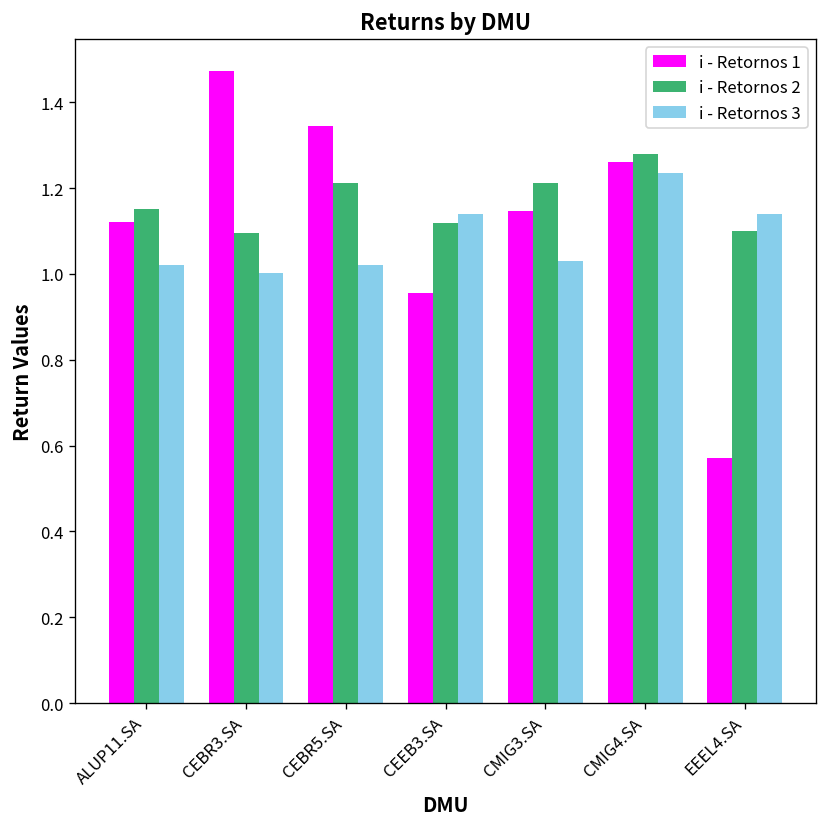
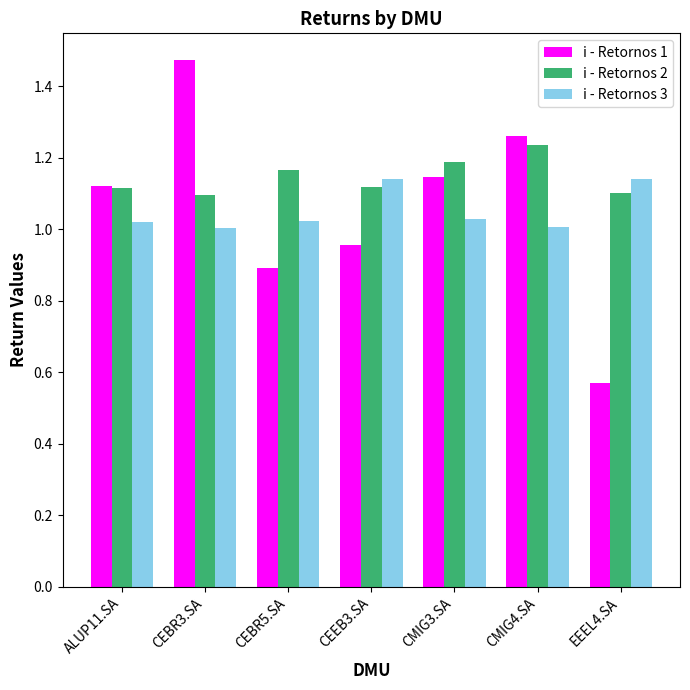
  {
    "i - Retornos 1": {
      "ALUP11.SA": 1.12,
      "CEBR3.SA": 1.47,
-     "CEBR5.SA": 1.35,
+     "CEBR5.SA": 0.89,
      "CEEB3.SA": 0.96,
      "CMIG3.SA": 1.15,
      "CMIG4.SA": 1.26,
      "EEEL4.SA": 0.57
    },
    "i - Retornos 2": {
-     "ALUP11.SA": 1.15,
+     "ALUP11.SA": 1.11,
      "CEBR3.SA": 1.10,
-     "CEBR5.SA": 1.21,
+     "CEBR5.SA": 1.17,
      "CEEB3.SA": 1.12,
-     "CMIG3.SA": 1.21,
-     "CMIG4.SA": 1.28,
+     "CMIG3.SA": 1.19,
+     "CMIG4.SA": 1.23,
      "EEEL4.SA": 1.10
    },
    "i - Retornos 3": {
      "ALUP11.SA": 1.02,
      "CEBR3.SA": 1.00,
      "CEBR5.SA": 1.02,
      "CEEB3.SA": 1.14,
      "CMIG3.SA": 1.03,
-     "CMIG4.SA": 1.24,
+     "CMIG4.SA": 1.01,
      "EEEL4.SA": 1.14
    }
  }
